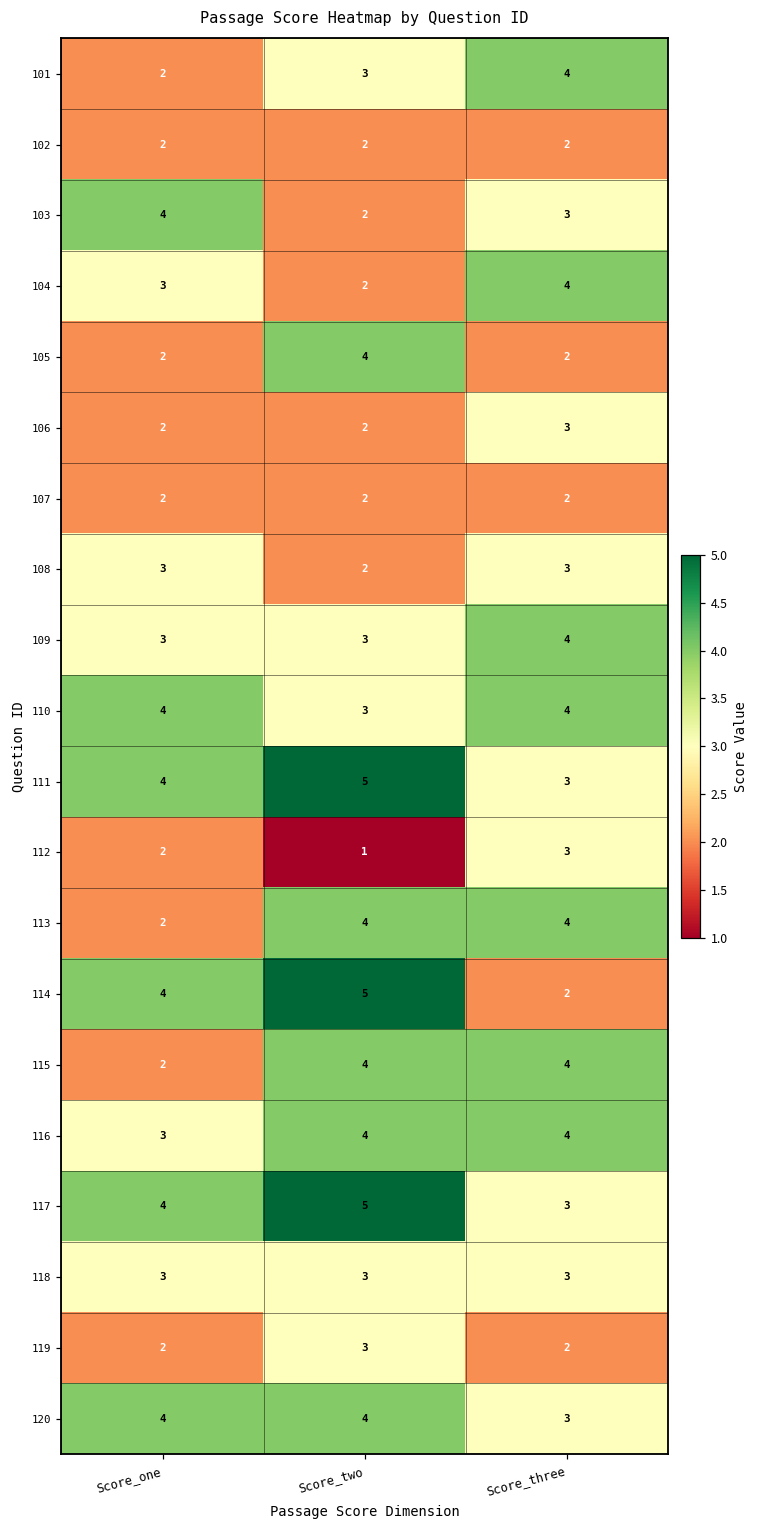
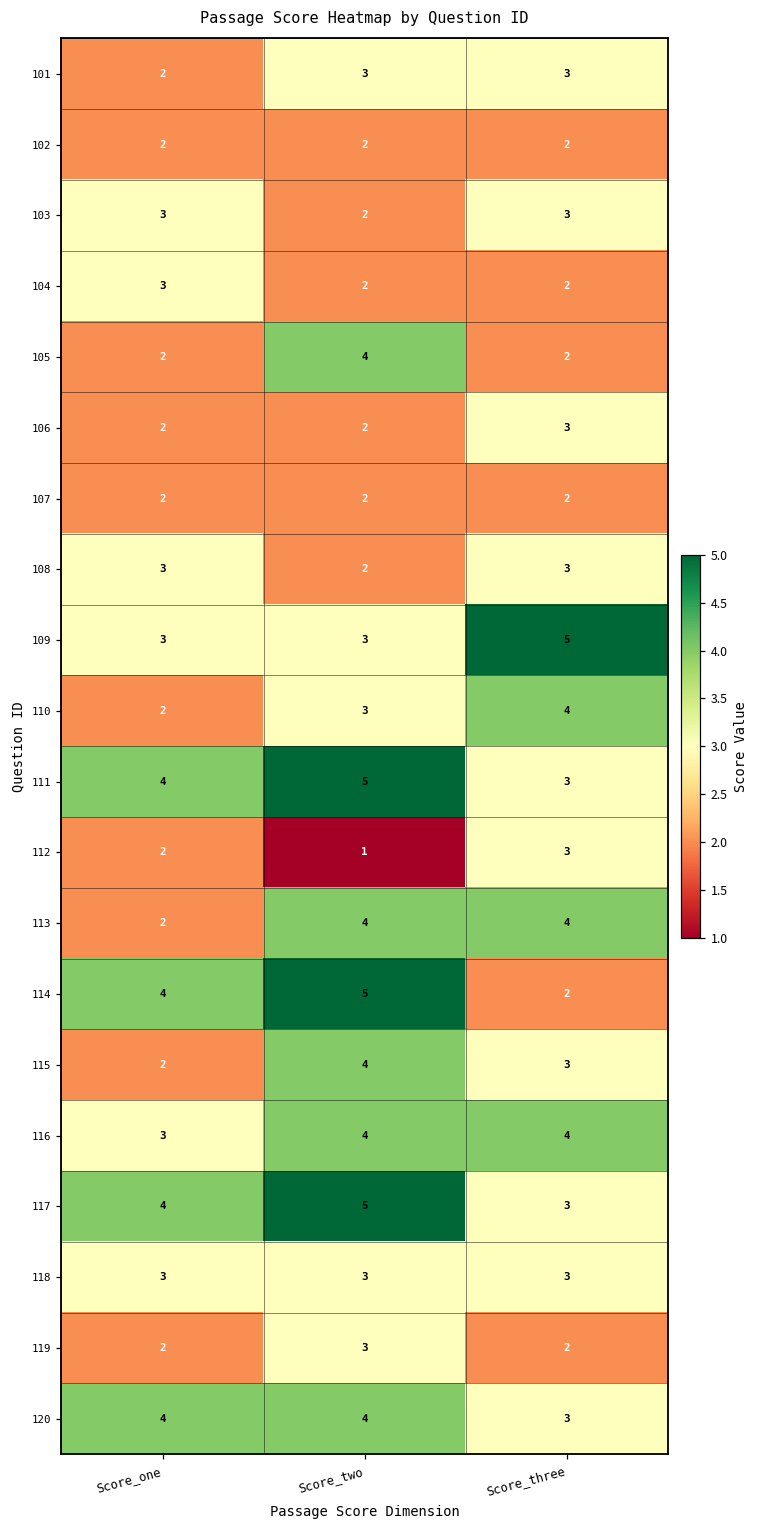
  {
    "101": {
      "Score_one": 2,
      "Score_two": 3,
-     "Score_three": 4
+     "Score_three": 3
    },
    "102": {
      "Score_one": 2,
      "Score_two": 2,
      "Score_three": 2
    },
    "103": {
-     "Score_one": 4,
+     "Score_one": 3,
      "Score_two": 2,
      "Score_three": 3
    },
    "104": {
      "Score_one": 3,
      "Score_two": 2,
-     "Score_three": 4
+     "Score_three": 2
    },
    "105": {
      "Score_one": 2,
      "Score_two": 4,
      "Score_three": 2
    },
    "106": {
      "Score_one": 2,
      "Score_two": 2,
      "Score_three": 3
    },
    "107": {
      "Score_one": 2,
      "Score_two": 2,
      "Score_three": 2
    },
    "108": {
      "Score_one": 3,
      "Score_two": 2,
      "Score_three": 3
    },
    "109": {
      "Score_one": 3,
      "Score_two": 3,
-     "Score_three": 4
+     "Score_three": 5
    },
    "110": {
-     "Score_one": 4,
+     "Score_one": 2,
      "Score_two": 3,
      "Score_three": 4
    },
    "111": {
      "Score_one": 4,
      "Score_two": 5,
      "Score_three": 3
    },
    "112": {
      "Score_one": 2,
      "Score_two": 1,
      "Score_three": 3
    },
    "113": {
      "Score_one": 2,
      "Score_two": 4,
      "Score_three": 4
    },
    "114": {
      "Score_one": 4,
      "Score_two": 5,
      "Score_three": 2
    },
    "115": {
      "Score_one": 2,
      "Score_two": 4,
-     "Score_three": 4
+     "Score_three": 3
    },
    "116": {
      "Score_one": 3,
      "Score_two": 4,
      "Score_three": 4
    },
    "117": {
      "Score_one": 4,
      "Score_two": 5,
      "Score_three": 3
    },
    "118": {
      "Score_one": 3,
      "Score_two": 3,
      "Score_three": 3
    },
    "119": {
      "Score_one": 2,
      "Score_two": 3,
      "Score_three": 2
    },
    "120": {
      "Score_one": 4,
      "Score_two": 4,
      "Score_three": 3
    }
  }
